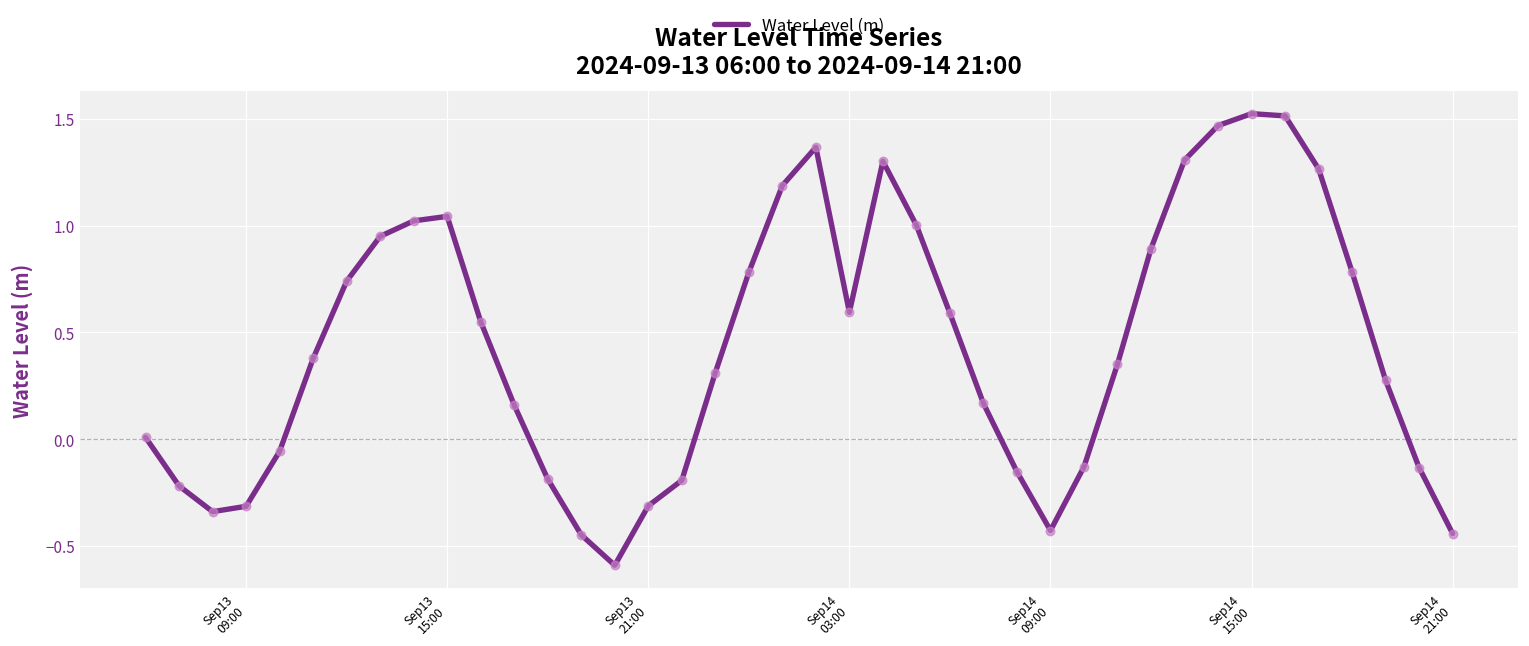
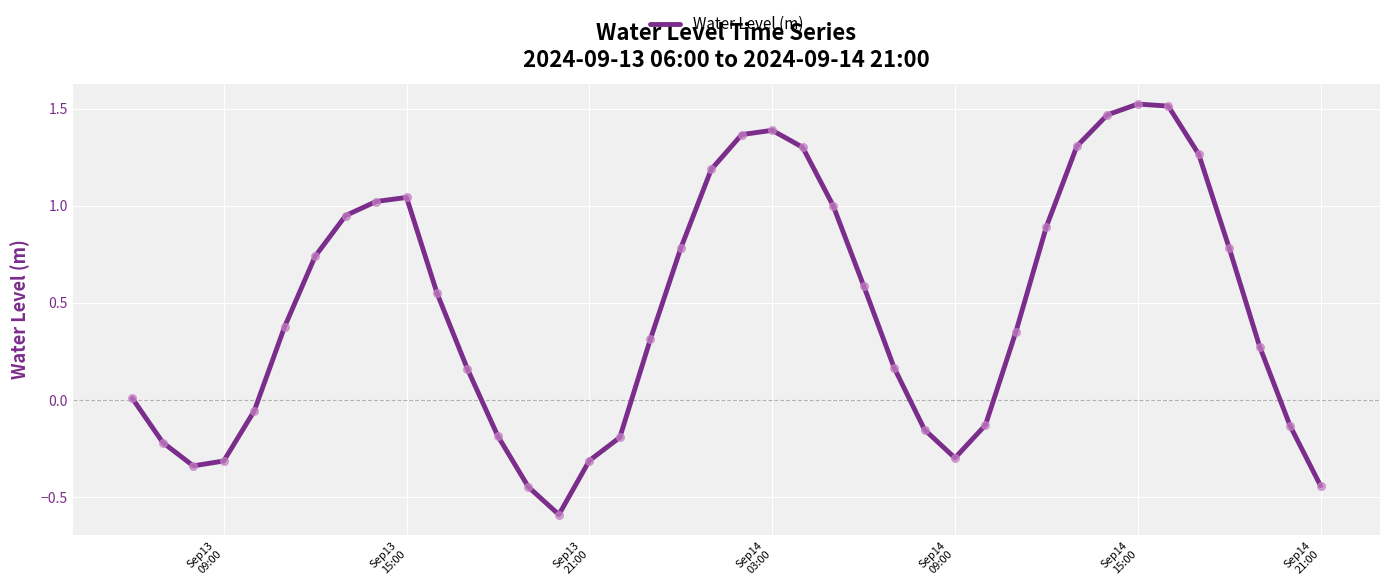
  {
    "Sep13 09:00": -0.31,
    "Sep13 15:00": 1.04,
    "Sep13 21:00": -0.31,
-   "Sep14 03:00": 0.59,
-   "Sep14 09:00": -0.43,
+   "Sep14 03:00": 1.39,
+   "Sep14 09:00": -0.30,
    "Sep14 15:00": 1.52,
    "Sep14 21:00": -0.44
  }
